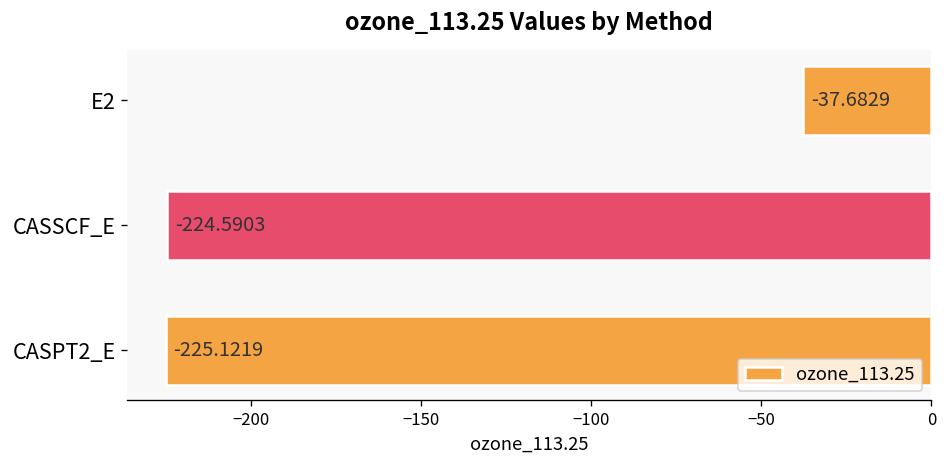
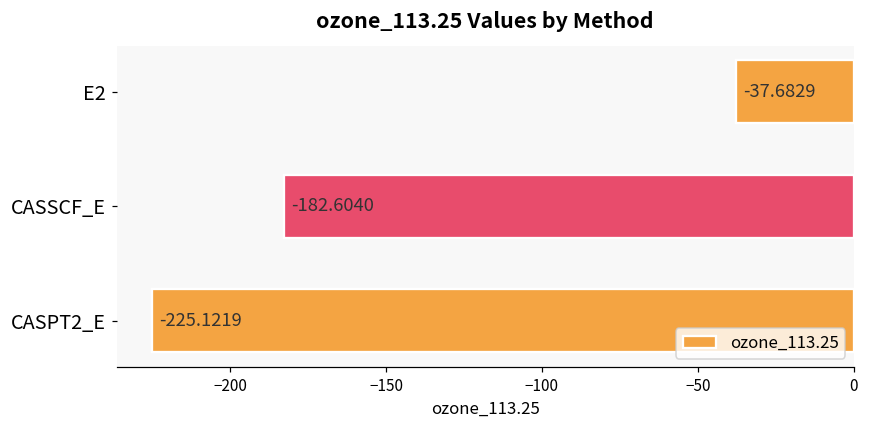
  {
    "E2": -37.6829,
-   "CASSCF_E": -224.5903,
+   "CASSCF_E": -182.6040,
    "CASPT2_E": -225.1219
  }
